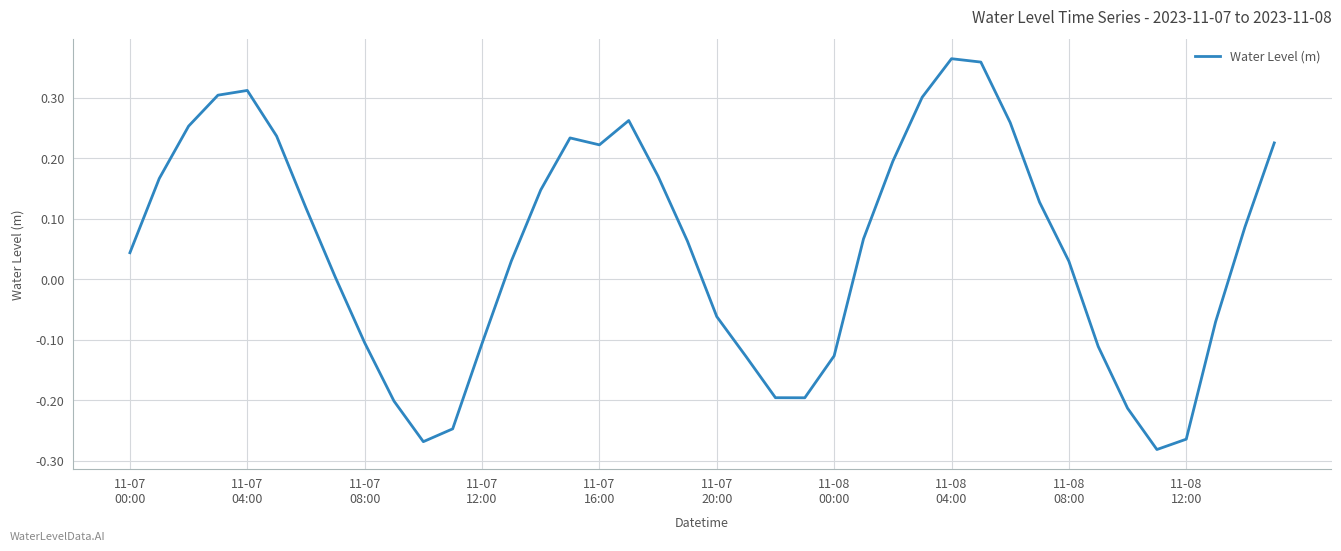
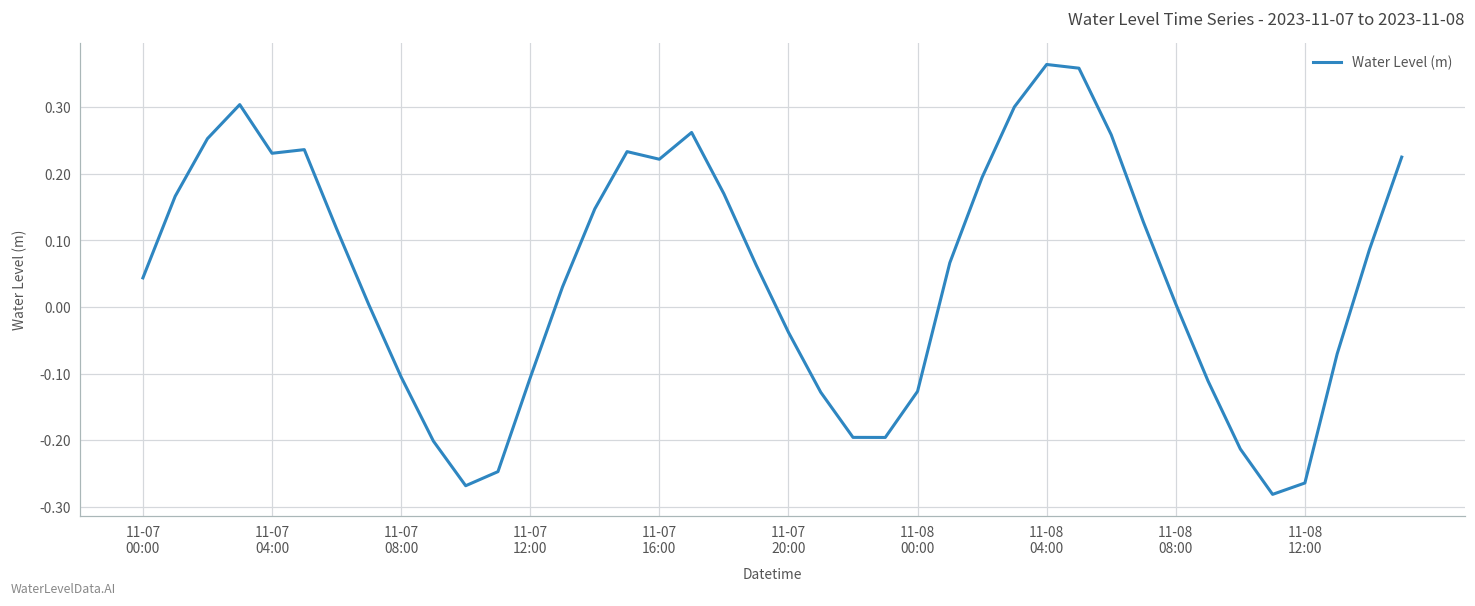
  {
    "11-07 00:00": 0.04,
-   "11-07 04:00": 0.31,
+   "11-07 04:00": 0.23,
    "11-07 08:00": -0.10,
    "11-07 12:00": -0.11,
    "11-07 16:00": 0.22,
-   "11-07 20:00": -0.06,
+   "11-07 20:00": -0.04,
    "11-08 00:00": -0.13,
    "11-08 04:00": 0.36,
-   "11-08 08:00": 0.03,
+   "11-08 08:00": 0.00,
    "11-08 12:00": -0.26
  }
